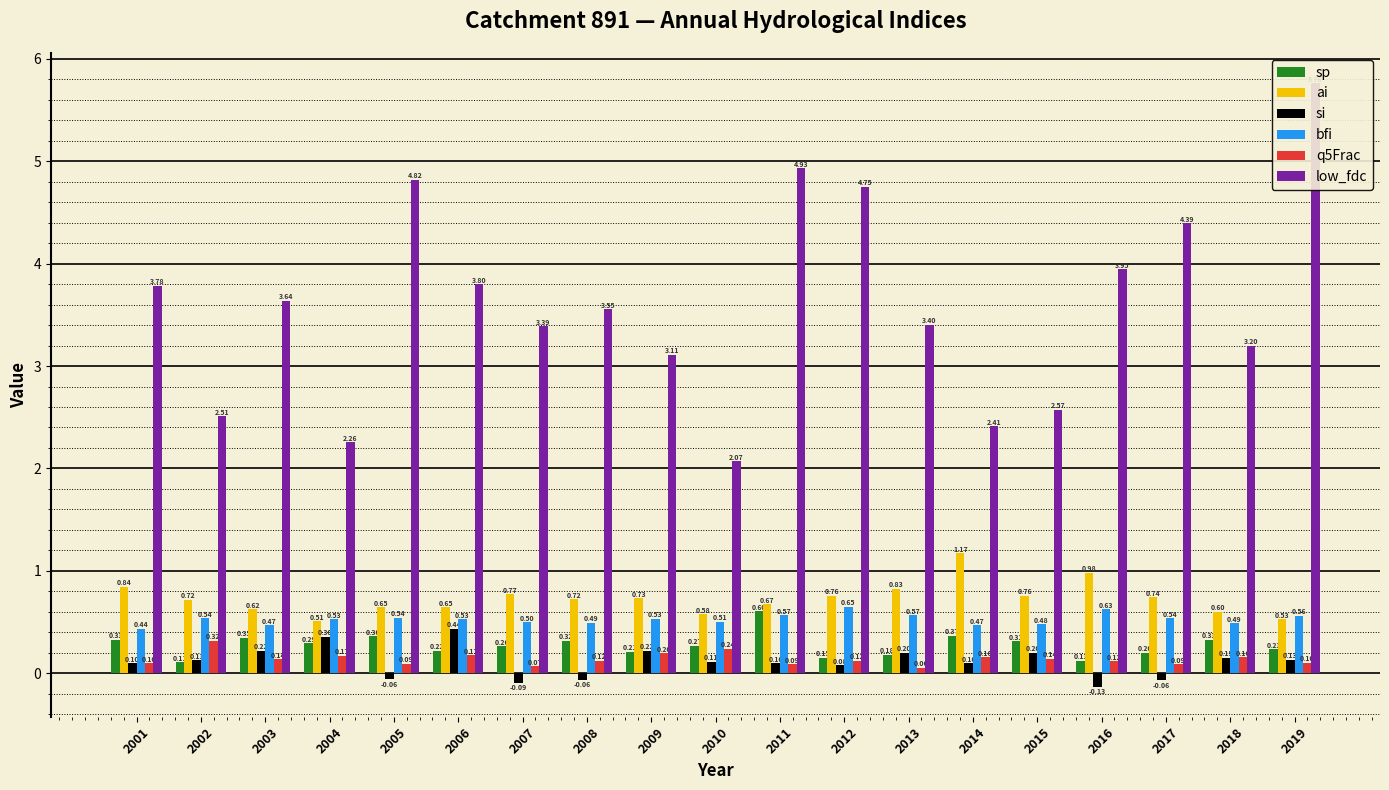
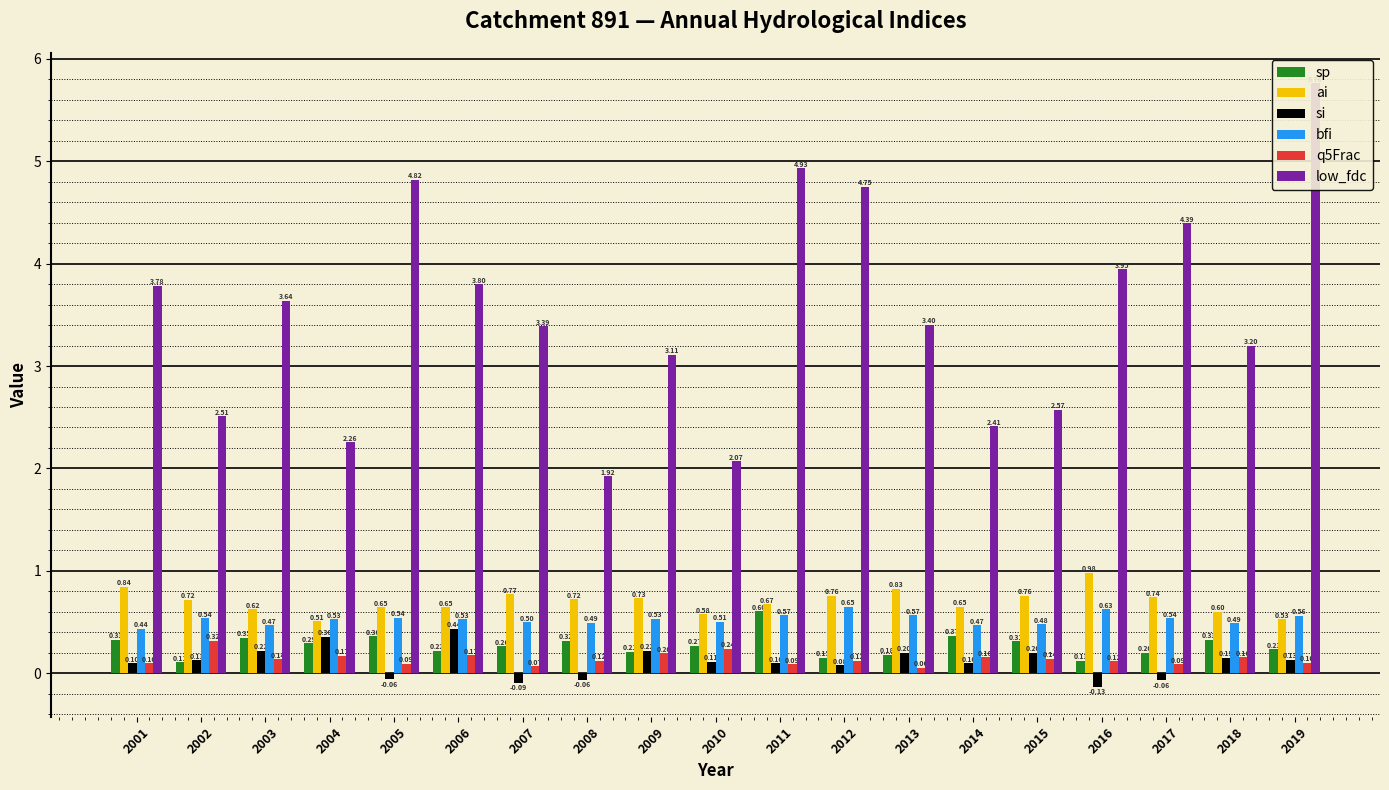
  {
    "sp": {
      "2001": 0.33,
      "2002": 0.11,
      "2003": 0.35,
      "2004": 0.29,
      "2005": 0.36,
      "2006": 0.22,
      "2007": 0.26,
      "2008": 0.32,
      "2009": 0.21,
      "2010": 0.27,
      "2011": 0.60,
      "2012": 0.15,
      "2013": 0.18,
      "2014": 0.37,
      "2015": 0.31,
      "2016": 0.13,
      "2017": 0.20,
      "2018": 0.33,
      "2019": 0.23
    },
    "ai": {
      "2001": 0.84,
      "2002": 0.72,
      "2003": 0.62,
      "2004": 0.51,
      "2005": 0.65,
      "2006": 0.65,
      "2007": 0.77,
      "2008": 0.72,
      "2009": 0.73,
      "2010": 0.58,
      "2011": 0.67,
      "2012": 0.76,
      "2013": 0.83,
-     "2014": 1.17,
+     "2014": 0.65,
      "2015": 0.76,
      "2016": 0.98,
      "2017": 0.74,
      "2018": 0.60,
      "2019": 0.53
    },
    "si": {
      "2001": 0.10,
      "2002": 0.13,
      "2003": 0.22,
      "2004": 0.36,
      "2005": -0.06,
      "2006": 0.44,
      "2007": -0.09,
      "2008": -0.06,
      "2009": 0.22,
      "2010": 0.11,
      "2011": 0.10,
      "2012": 0.08,
      "2013": 0.20,
      "2014": 0.10,
      "2015": 0.20,
      "2016": -0.13,
      "2017": -0.06,
      "2018": 0.15,
      "2019": 0.13
    },
    "bfi": {
      "2001": 0.44,
      "2002": 0.54,
      "2003": 0.47,
      "2004": 0.53,
      "2005": 0.54,
      "2006": 0.53,
      "2007": 0.50,
      "2008": 0.49,
      "2009": 0.53,
      "2010": 0.51,
      "2011": 0.57,
      "2012": 0.65,
      "2013": 0.57,
      "2014": 0.47,
      "2015": 0.48,
      "2016": 0.63,
      "2017": 0.54,
      "2018": 0.49,
      "2019": 0.56
    },
    "q5Frac": {
      "2001": 0.10,
      "2002": 0.32,
      "2003": 0.14,
      "2004": 0.17,
      "2005": 0.09,
      "2006": 0.17,
      "2007": 0.07,
      "2008": 0.12,
      "2009": 0.20,
      "2010": 0.24,
      "2011": 0.09,
      "2012": 0.12,
      "2013": 0.06,
      "2014": 0.16,
      "2015": 0.14,
      "2016": 0.12,
      "2017": 0.09,
      "2018": 0.16,
      "2019": 0.10
    },
    "low_fdc": {
      "2001": 3.78,
      "2002": 2.51,
      "2003": 3.64,
      "2004": 2.26,
      "2005": 4.82,
      "2006": 3.80,
      "2007": 3.39,
-     "2008": 3.55,
+     "2008": 1.92,
      "2009": 3.11,
      "2010": 2.07,
      "2011": 4.93,
      "2012": 4.75,
      "2013": 3.40,
      "2014": 2.41,
      "2015": 2.57,
      "2016": 3.95,
      "2017": 4.39,
      "2018": 3.20
    }
  }
